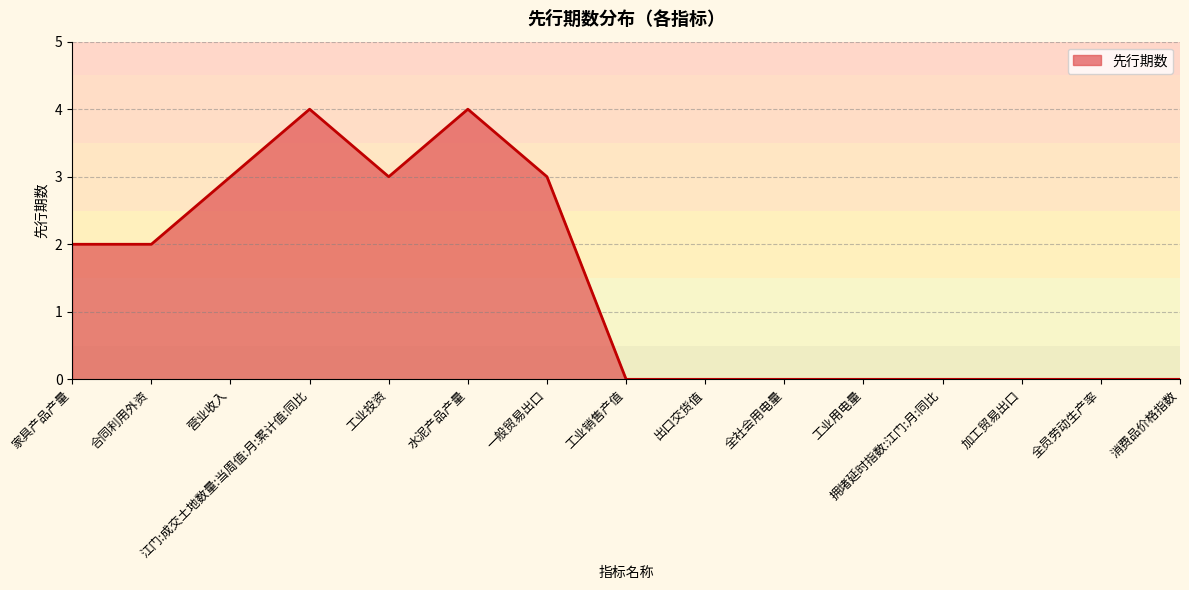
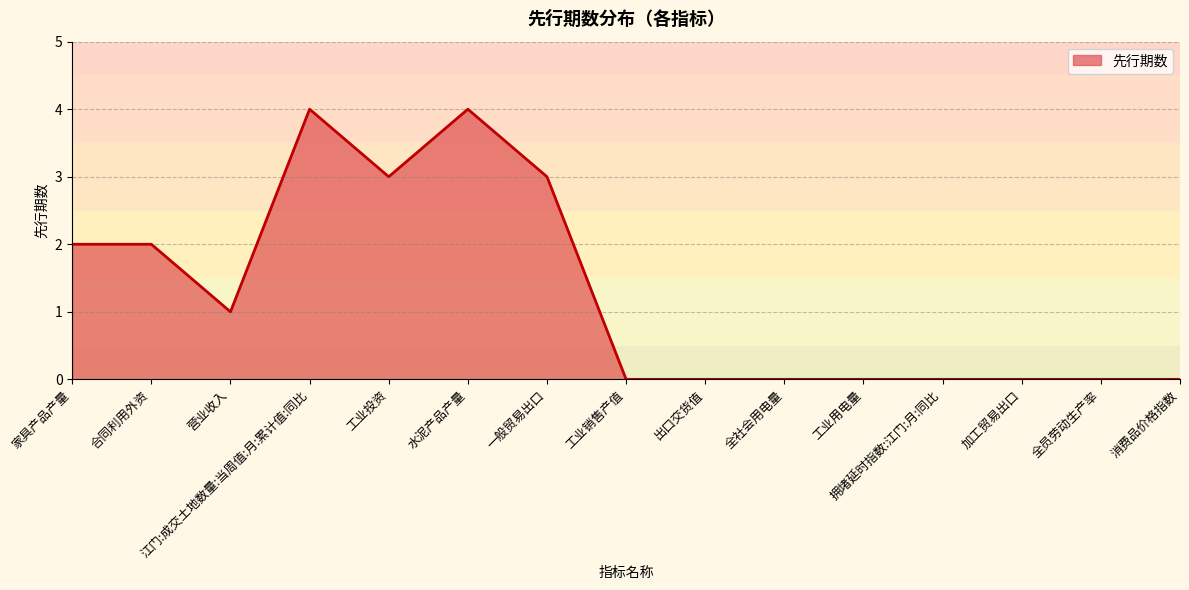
  {
    "家具产品产量": 2,
    "合同利用外资": 2,
-   "营业收入": 3,
+   "营业收入": 1,
    "江门:成交土地数量:当周值:月:累计值:同比": 4,
    "工业投资": 3,
    "水泥产品产量": 4,
    "一般贸易出口": 3,
    "工业销售产值": 0,
    "出口交货值": 0,
    "全社会用电量": 0,
    "工业用电量": 0,
    "拥堵延时指数:江门:月:同比": 0,
    "加工贸易出口": 0,
    "全员劳动生产率": 0,
    "消费品价格指数": 0
  }
